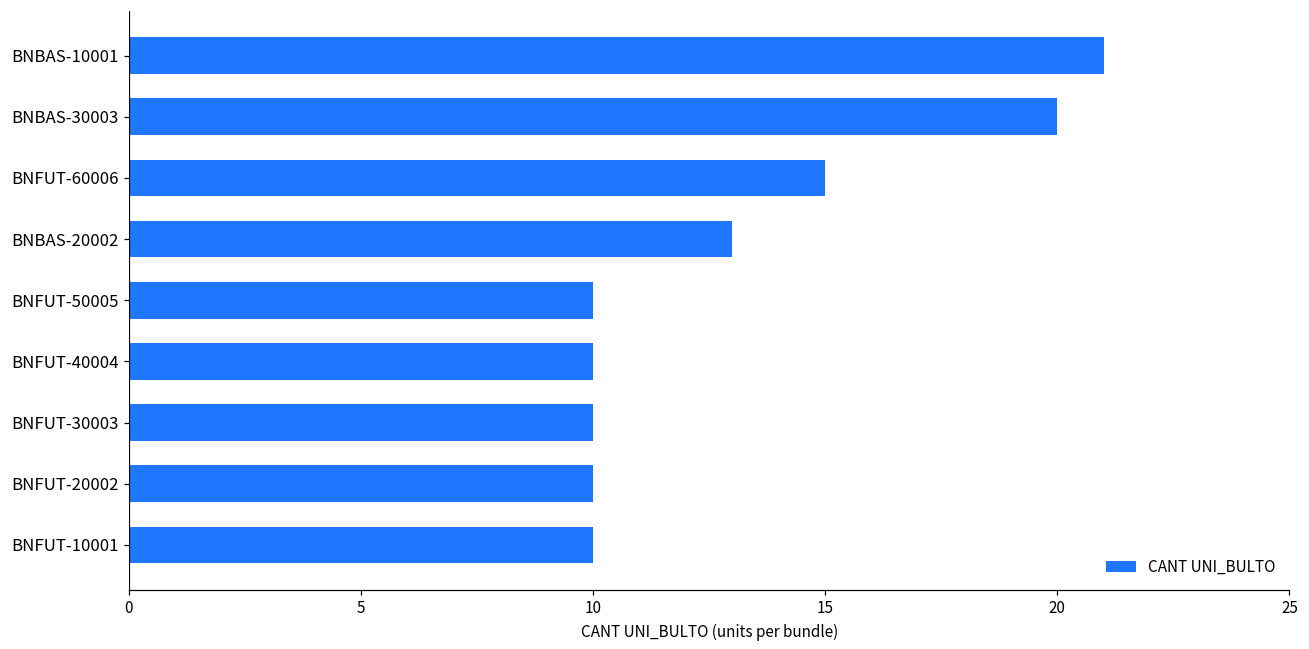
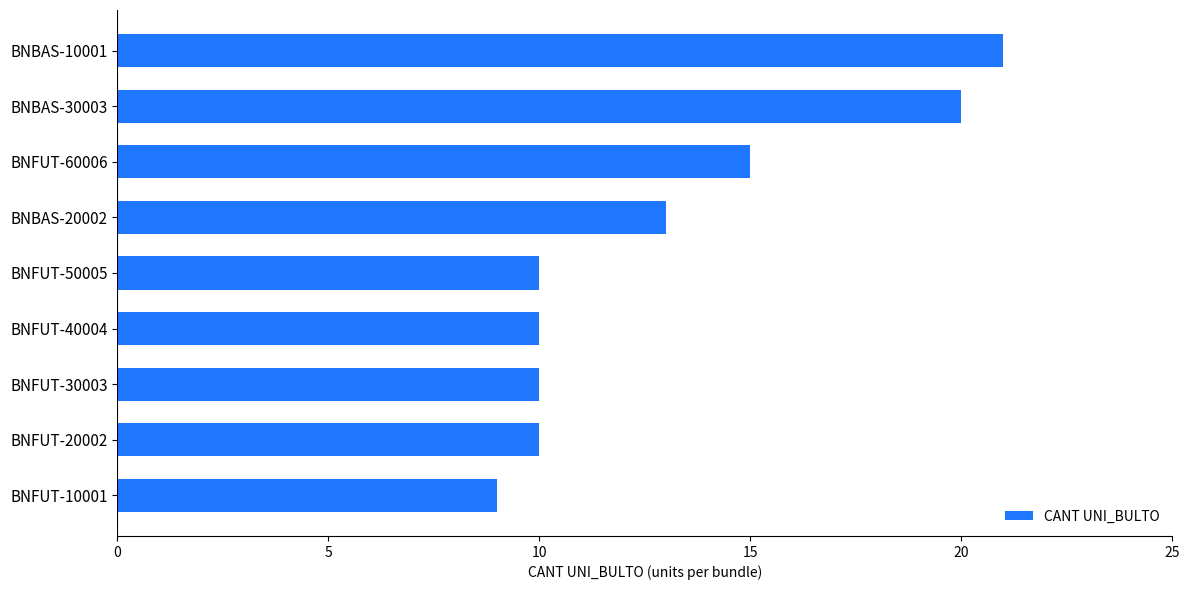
  {
    "BNBAS-10001": 21,
    "BNBAS-30003": 20,
    "BNFUT-60006": 15,
    "BNBAS-20002": 13,
    "BNFUT-50005": 10,
    "BNFUT-40004": 10,
    "BNFUT-30003": 10,
    "BNFUT-20002": 10,
-   "BNFUT-10001": 10
+   "BNFUT-10001": 9
  }
